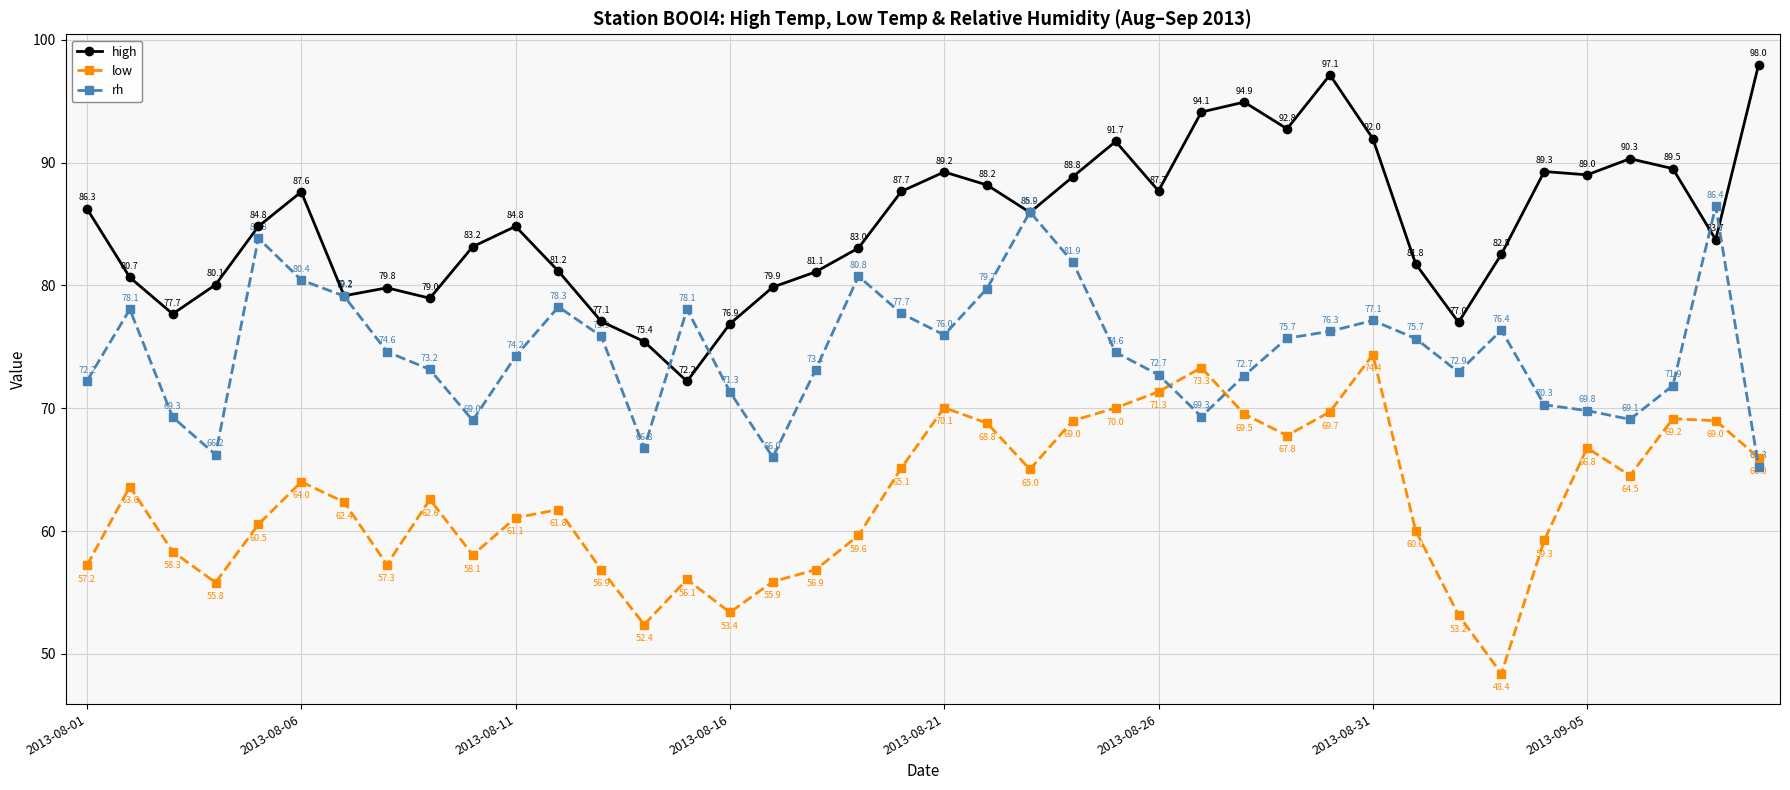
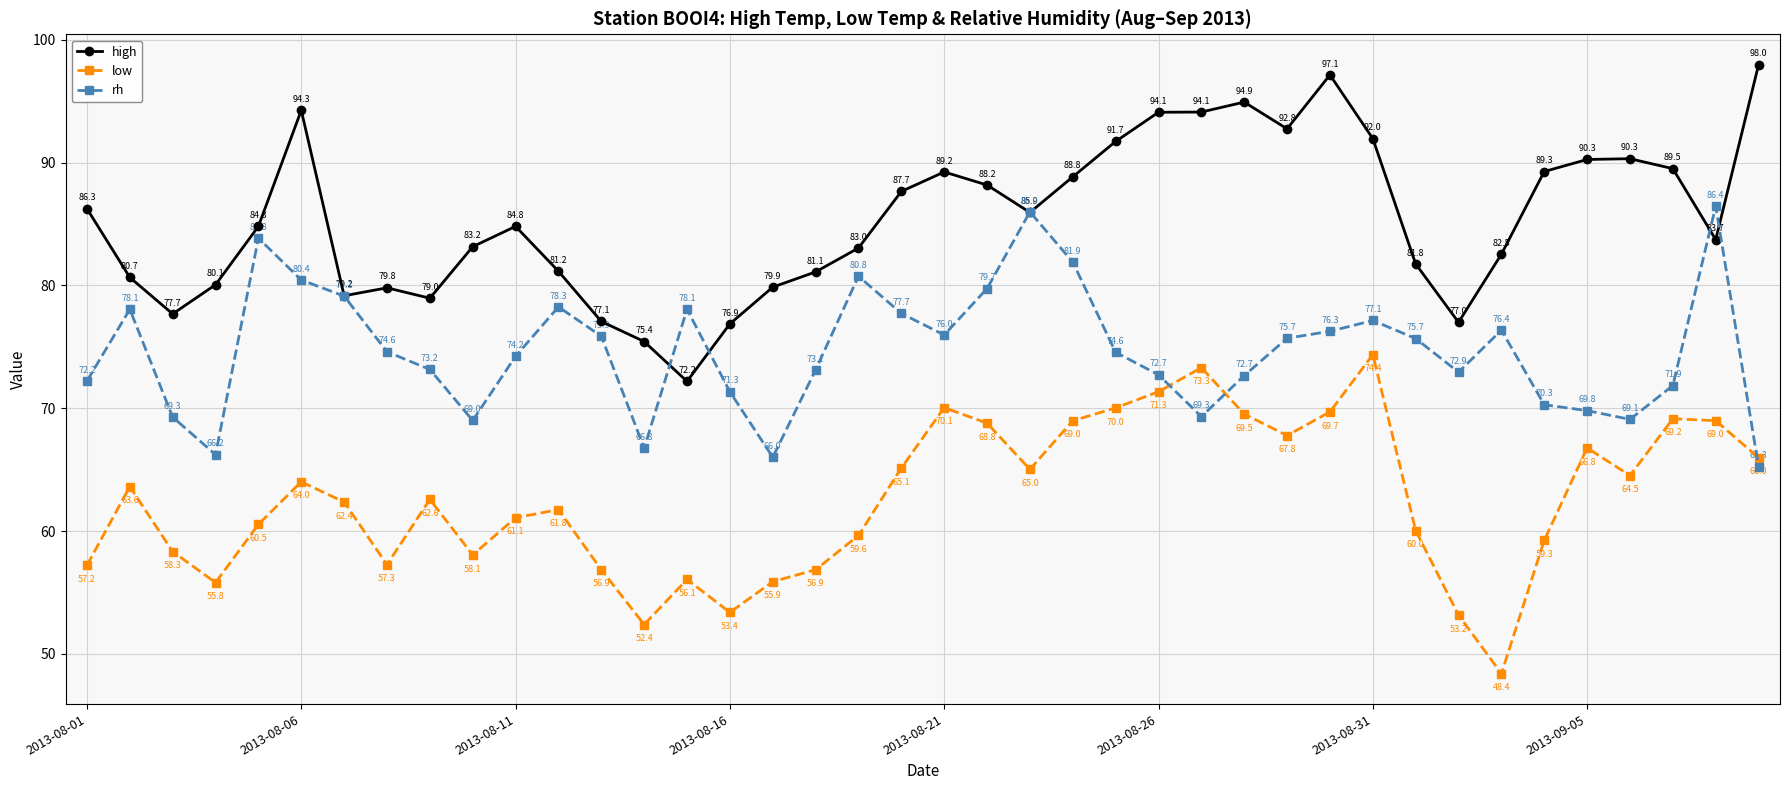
  {
    "high": {
      "2013-08-01": 86.3,
-     "2013-08-06": 87.6,
+     "2013-08-06": 94.3,
      "2013-08-11": 84.8,
      "2013-08-16": 76.9,
      "2013-08-21": 89.2,
-     "2013-08-26": 87.7,
+     "2013-08-26": 94.1,
      "2013-08-31": 92.0,
-     "2013-09-05": 89.0
+     "2013-09-05": 90.3
    },
    "low": {
      "2013-08-01": 57.2,
      "2013-08-06": 64.0,
      "2013-08-11": 61.1,
      "2013-08-16": 53.4,
      "2013-08-21": 70.1,
      "2013-08-26": 71.3,
      "2013-08-31": 74.4,
      "2013-09-05": 66.8
    },
    "rh": {
      "2013-08-01": 72.2,
      "2013-08-06": 80.4,
      "2013-08-11": 74.2,
      "2013-08-16": 71.3,
      "2013-08-21": 76.0,
      "2013-08-26": 72.7,
      "2013-08-31": 77.1,
      "2013-09-05": 69.8
    }
  }
